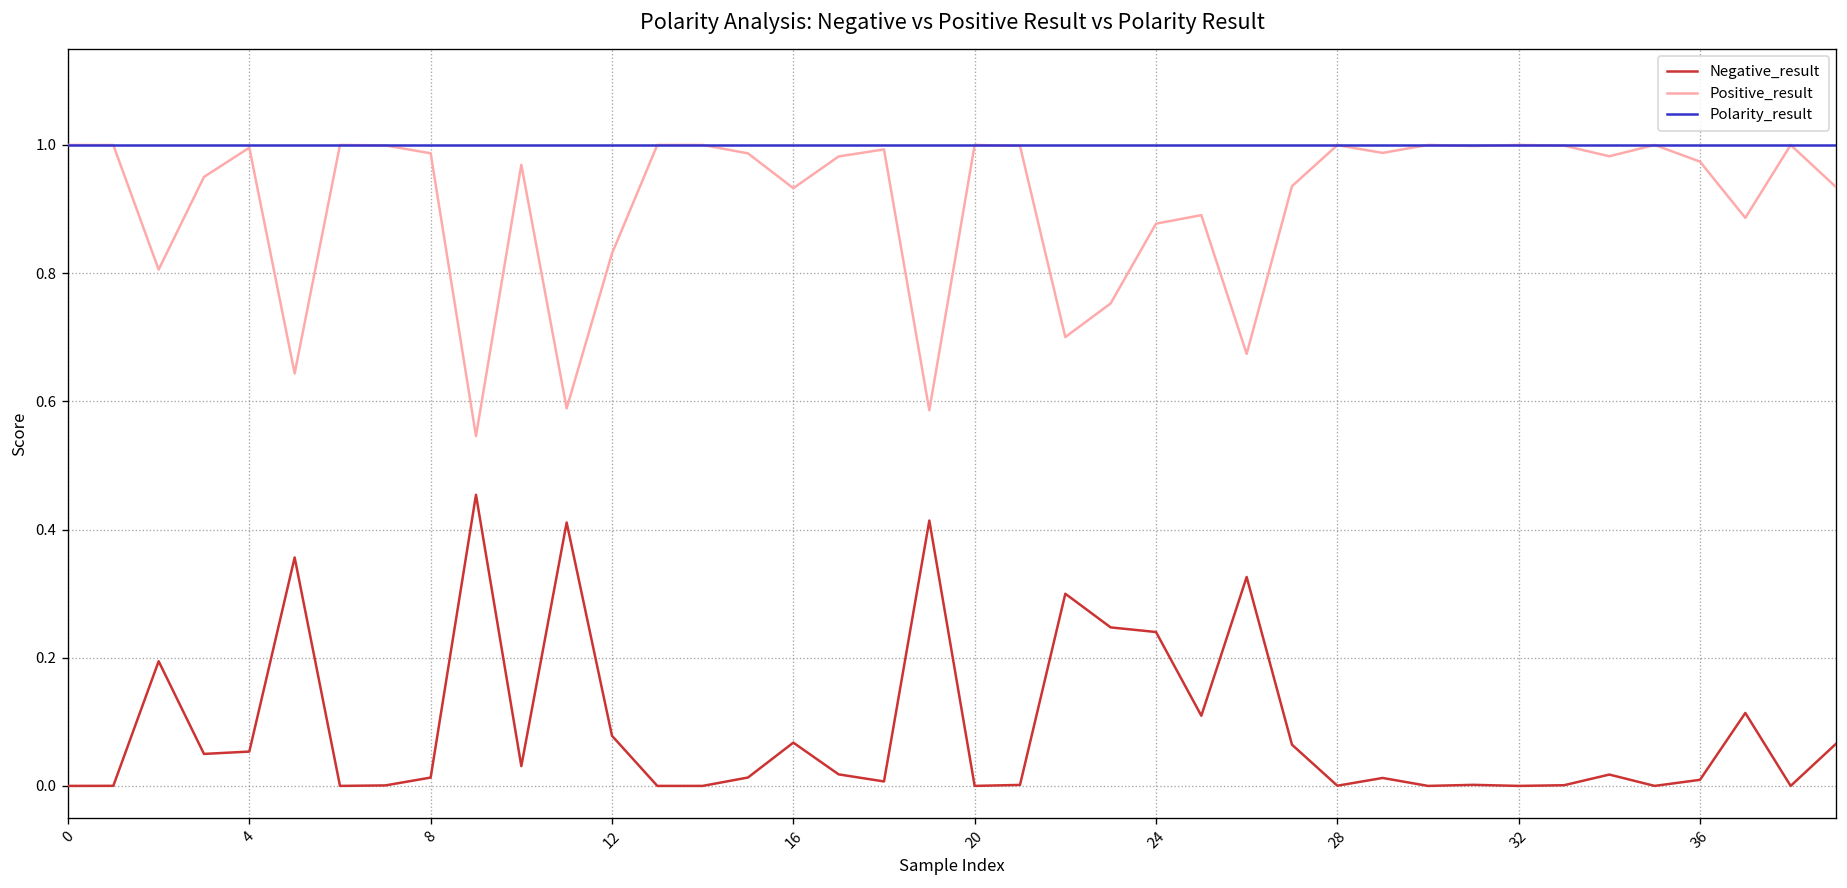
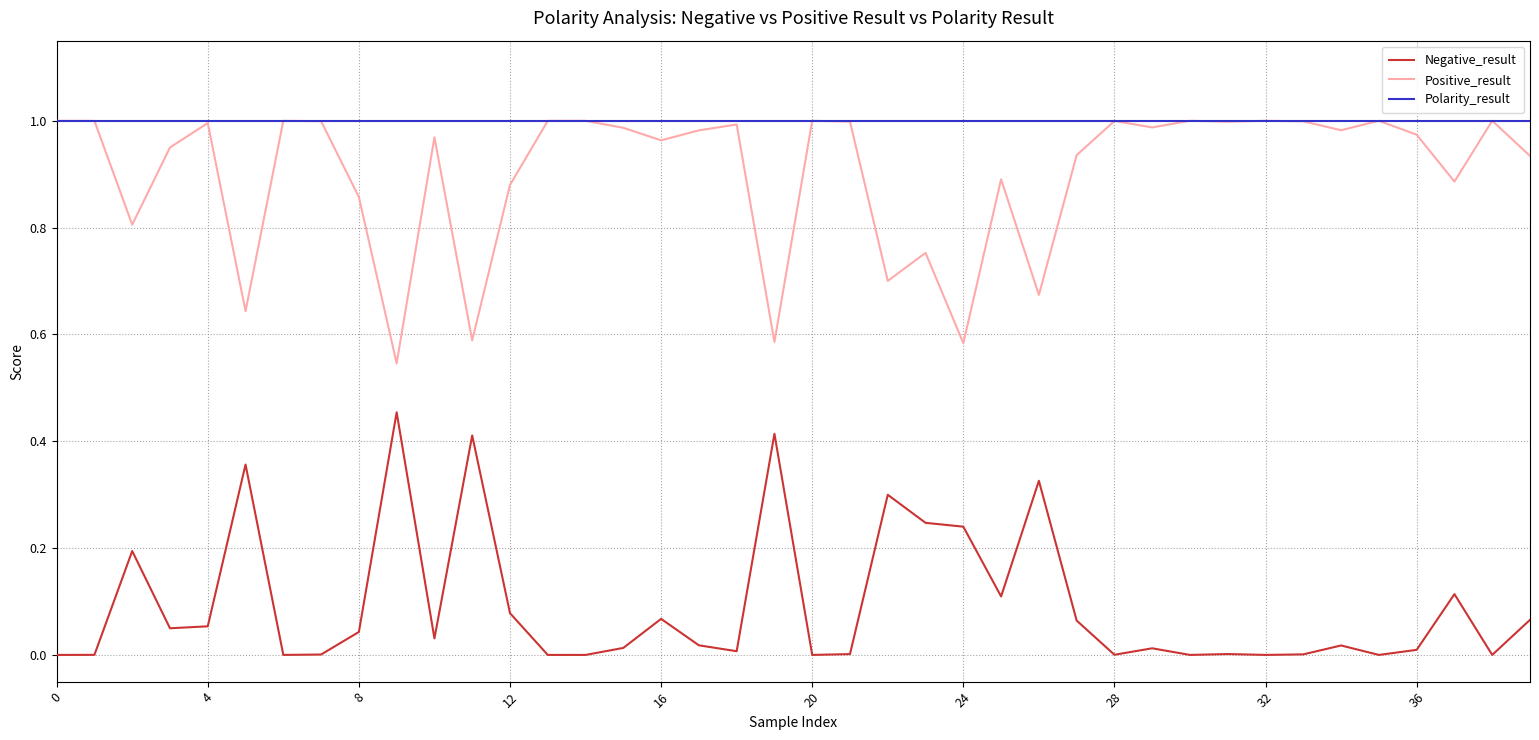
  {
    "Negative_result": {
      "0": 0.00,
      "4": 0.05,
-     "8": 0.01,
+     "8": 0.04,
      "12": 0.08,
      "16": 0.07,
      "20": 0.00,
      "24": 0.24,
      "28": 0.00,
      "32": 0.00,
      "36": 0.01
    },
    "Positive_result": {
-     "8": 0.99,
-     "12": 0.83,
-     "16": 0.93,
-     "24": 0.88,
+     "8": 0.86,
+     "12": 0.88,
+     "16": 0.96,
+     "24": 0.58,
      "36": 0.97
    },
    "Polarity_result": {
      "8": 1.00,
      "12": 1.00,
      "16": 1.00,
      "24": 1.00,
      "36": 1.00
    }
  }
